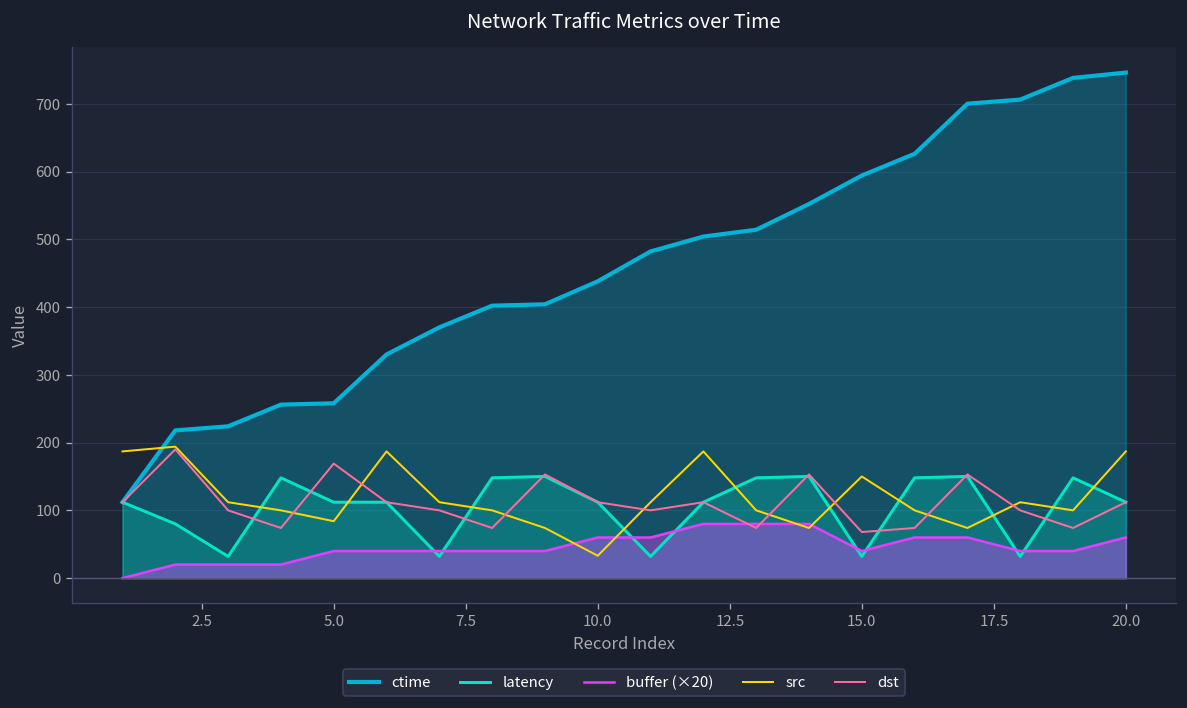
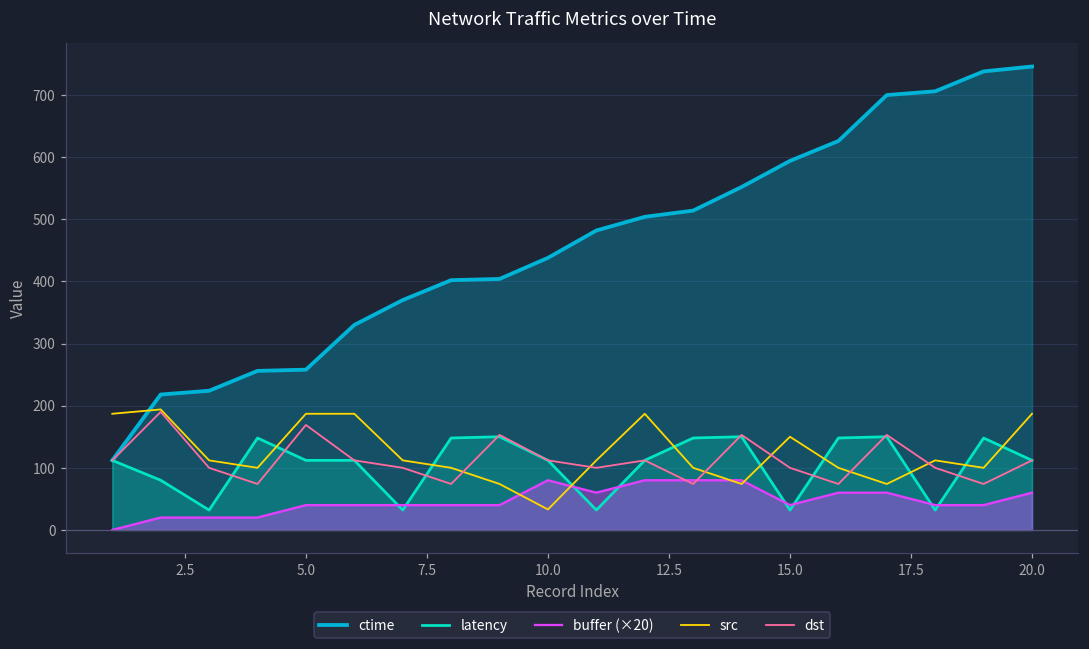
  {
    "buffer (×20)": {
      "5.0": 40,
-     "10.0": 60,
+     "10.0": 80,
      "15.0": 40,
      "20.0": 60
    },
    "src": {
-     "5.0": 80,
+     "5.0": 190,
      "10.0": 30,
      "15.0": 150,
      "20.0": 190
    },
    "dst": {
      "5.0": 170,
-     "15.0": 70
+     "15.0": 100
    }
  }
